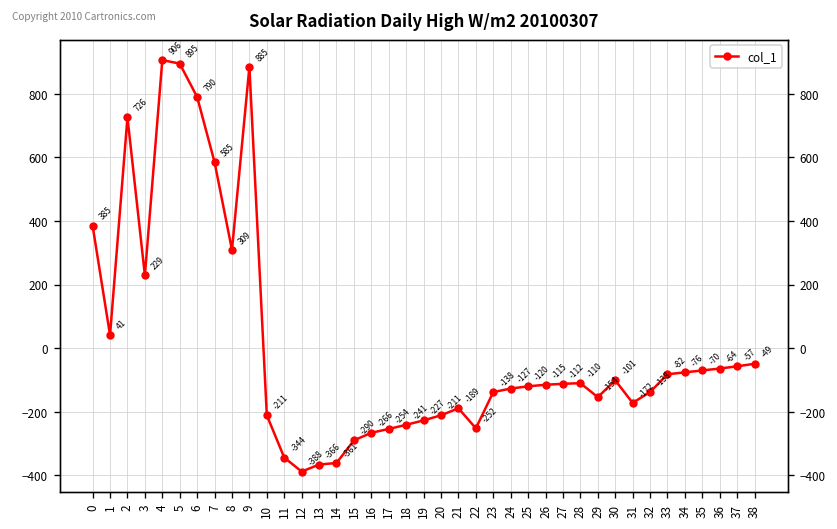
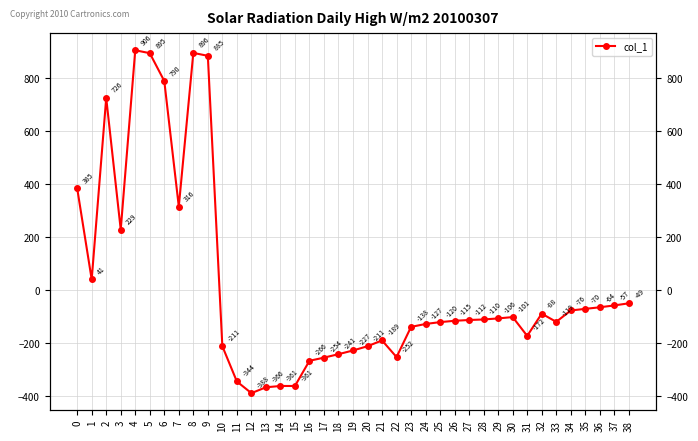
  {
    "0": 385,
    "1": 41,
    "2": 726,
    "3": 229,
    "4": 906,
    "5": 895,
    "6": 790,
-   "7": 585,
-   "8": 309,
+   "7": 316,
+   "8": 896,
    "9": 885,
    "10": -211,
    "11": -344,
    "13": -366,
-   "15": -290,
+   "15": -361,
    "21": -189,
    "22": -252,
    "25": -120,
    "26": -115,
    "27": -112,
    "28": -110,
-   "29": -154,
+   "29": -106,
    "30": -101,
-   "32": -138,
-   "33": -82,
+   "32": -88,
+   "33": -119,
    "38": -49
  }
